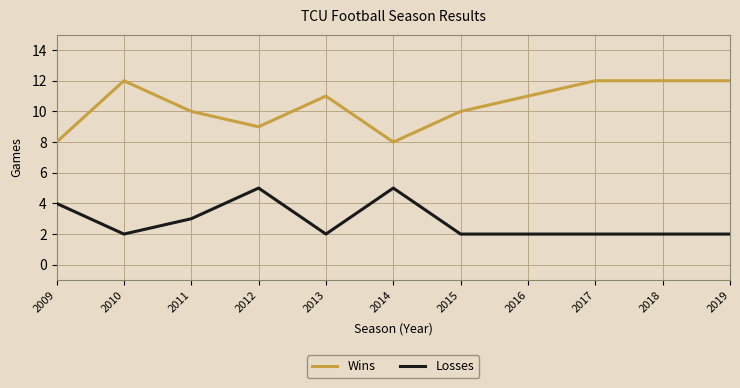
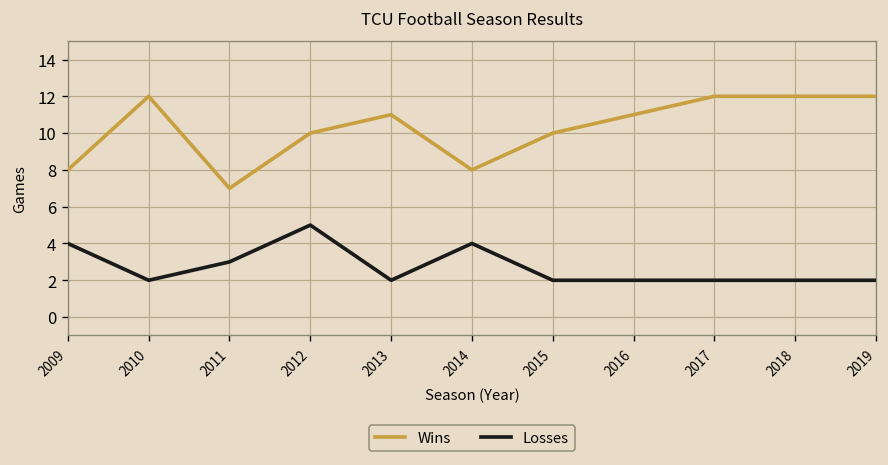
  {
    "Wins": {
      "2009": 8,
      "2010": 12,
-     "2011": 10,
-     "2012": 9,
+     "2011": 7,
+     "2012": 10,
      "2013": 11,
      "2014": 8,
      "2015": 10,
      "2016": 11,
      "2017": 12,
      "2018": 12,
      "2019": 12
    },
    "Losses": {
      "2009": 4,
      "2010": 2,
      "2011": 3,
      "2012": 5,
      "2013": 2,
-     "2014": 5,
+     "2014": 4,
      "2015": 2,
      "2016": 2,
      "2017": 2,
      "2018": 2,
      "2019": 2
    }
  }
